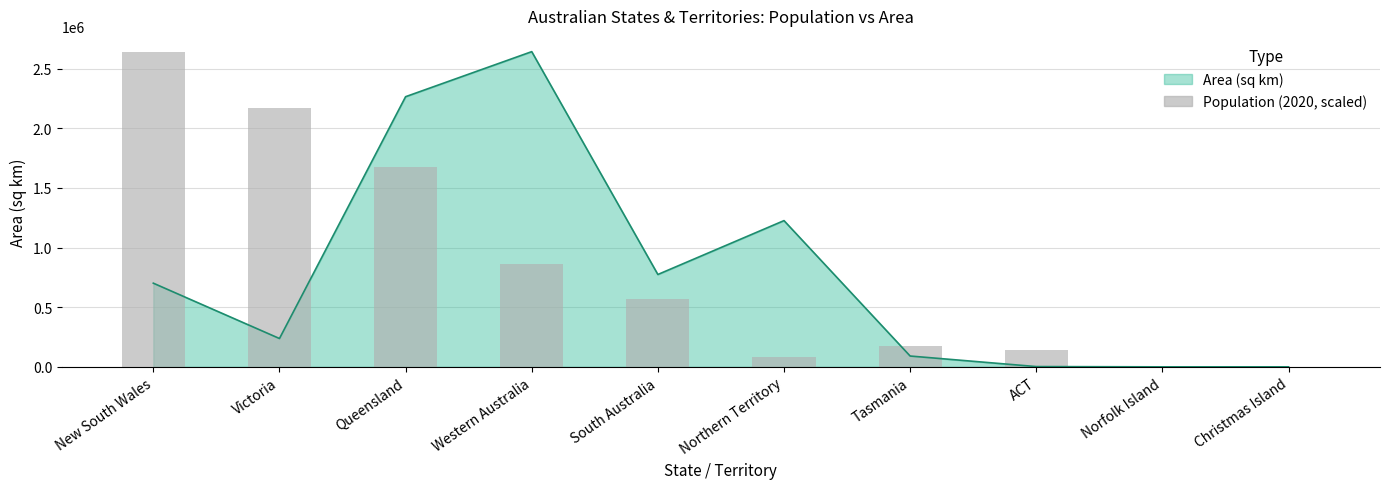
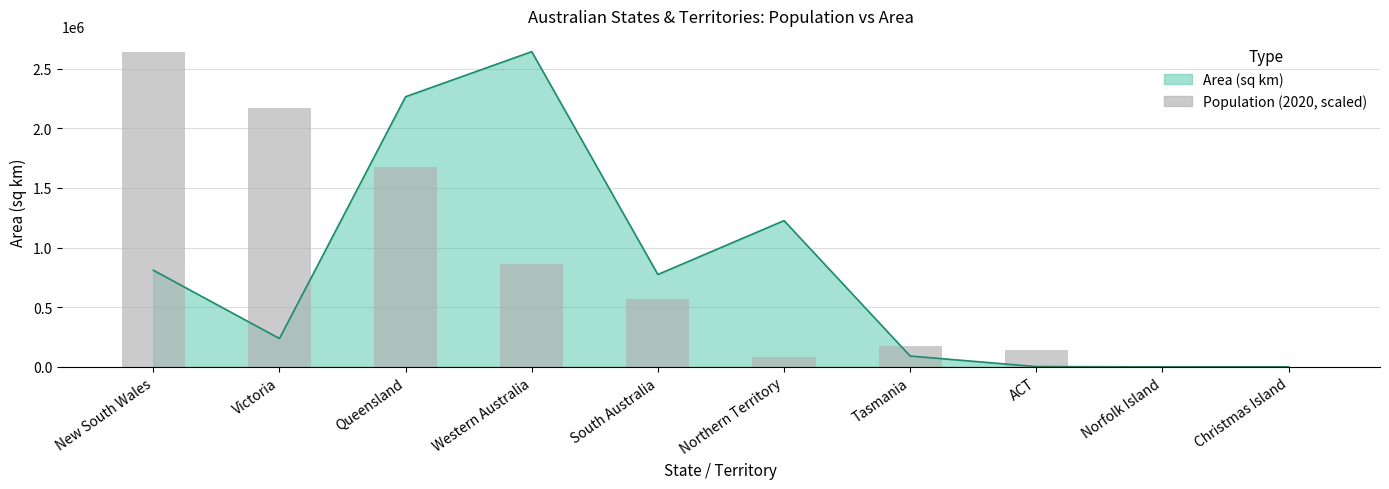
  {
    "Area (sq km)": {
-     "New South Wales": 700000,
+     "New South Wales": 810000,
      "Victoria": 240000,
      "Queensland": 2270000,
      "Western Australia": 2640000,
      "South Australia": 770000,
      "Northern Territory": 1230000,
      "Tasmania": 90000,
      "ACT": 0,
      "Norfolk Island": 0,
      "Christmas Island": 0
    }
  }
